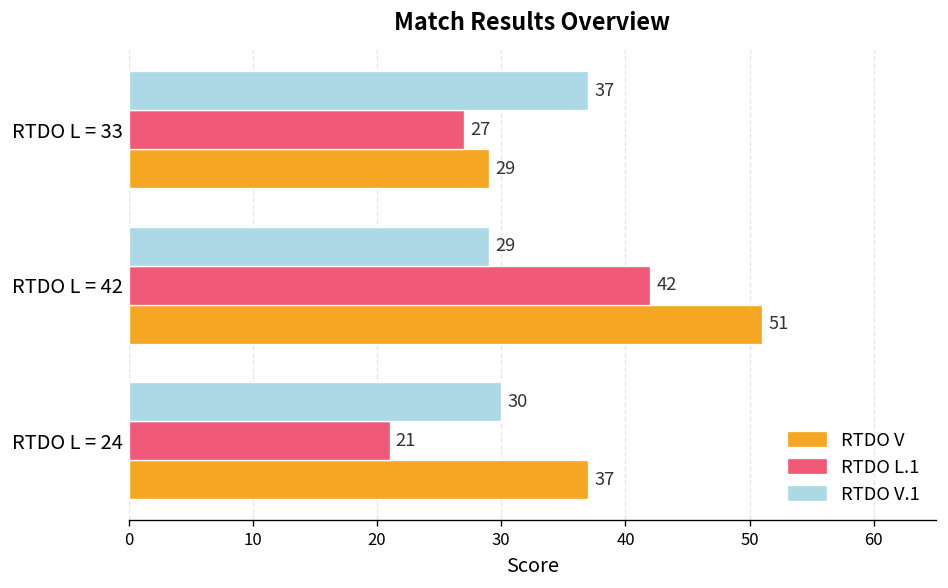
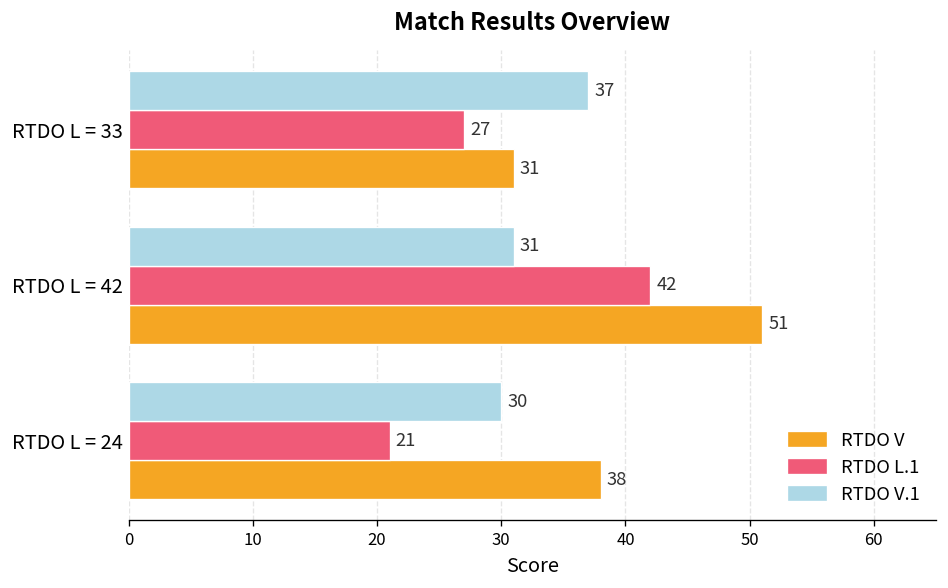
  {
    "RTDO V": {
-     "RTDO L = 33": 29,
+     "RTDO L = 33": 31,
      "RTDO L = 42": 51,
-     "RTDO L = 24": 37
+     "RTDO L = 24": 38
    },
    "RTDO L.1": {
      "RTDO L = 33": 27,
      "RTDO L = 42": 42,
      "RTDO L = 24": 21
    },
    "RTDO V.1": {
      "RTDO L = 33": 37,
-     "RTDO L = 42": 29,
+     "RTDO L = 42": 31,
      "RTDO L = 24": 30
    }
  }
